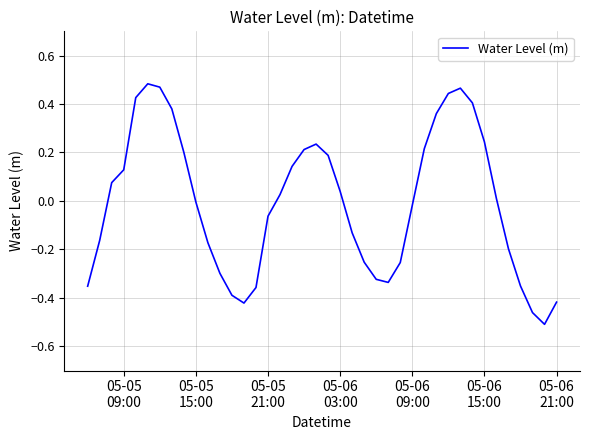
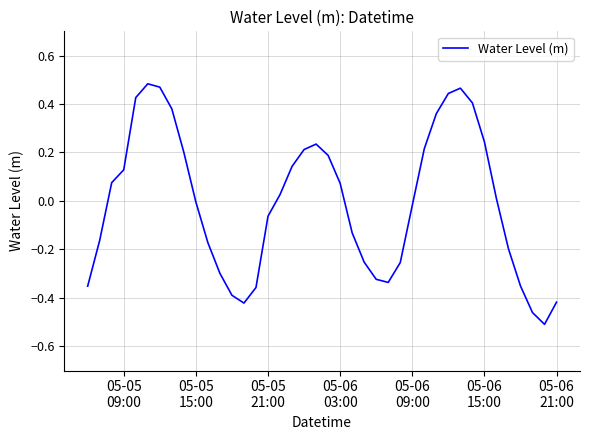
  {
    "05-05 09:00": 0.13,
    "05-05 15:00": 0.00,
    "05-05 21:00": -0.06,
-   "05-06 03:00": 0.04,
+   "05-06 03:00": 0.07,
    "05-06 09:00": -0.02,
    "05-06 15:00": 0.24,
    "05-06 21:00": -0.42
  }
